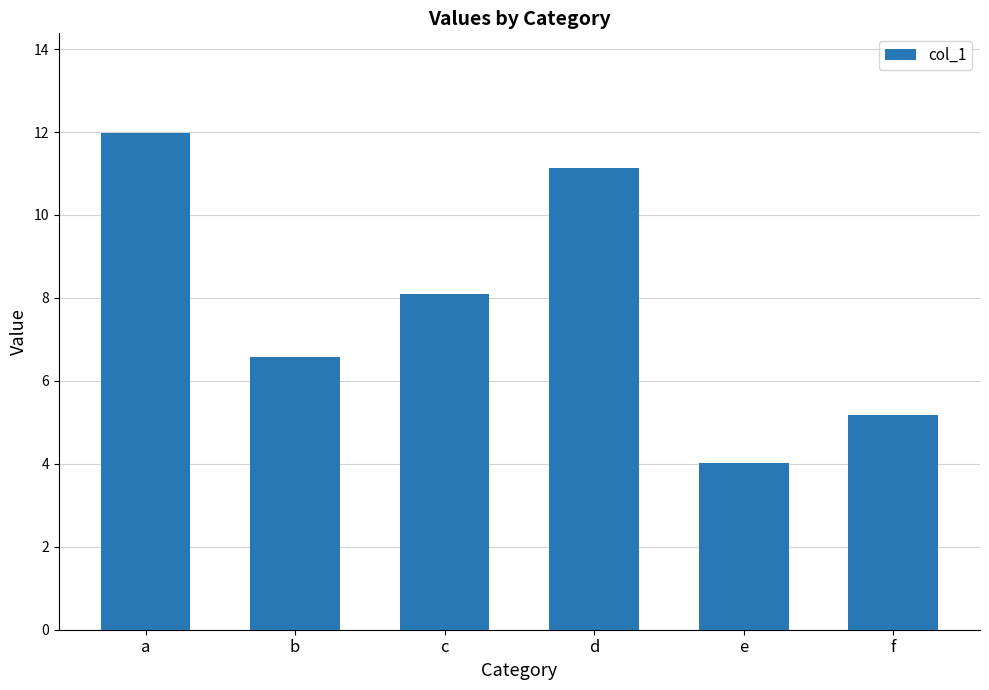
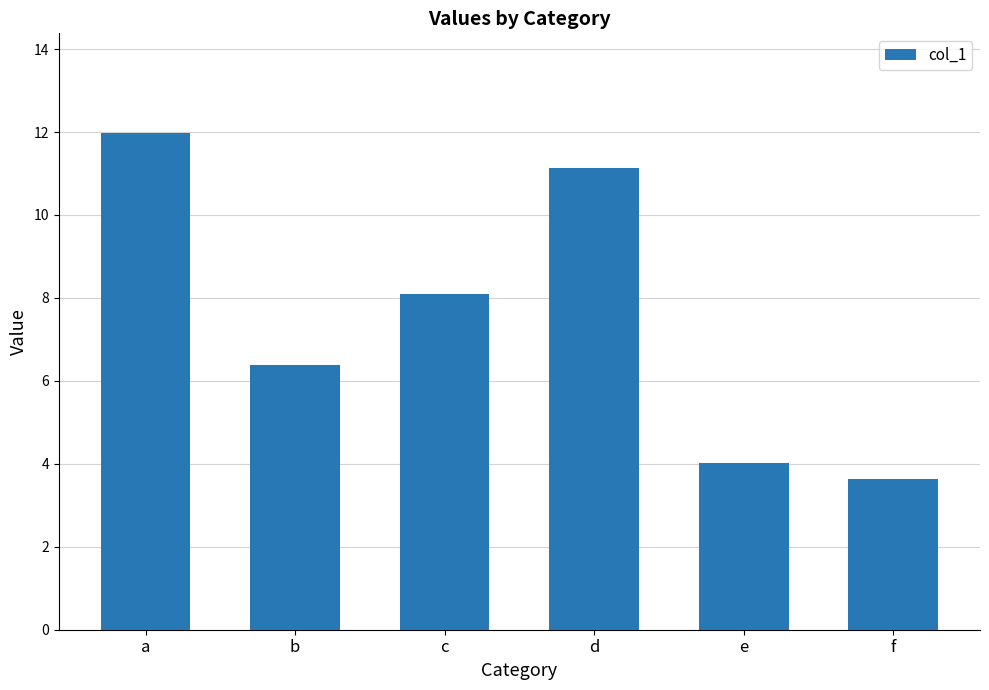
  {
    "a": 12.0,
-   "b": 6.6,
+   "b": 6.4,
    "c": 8.1,
    "d": 11.1,
    "e": 4.0,
-   "f": 5.2
+   "f": 3.6
  }
